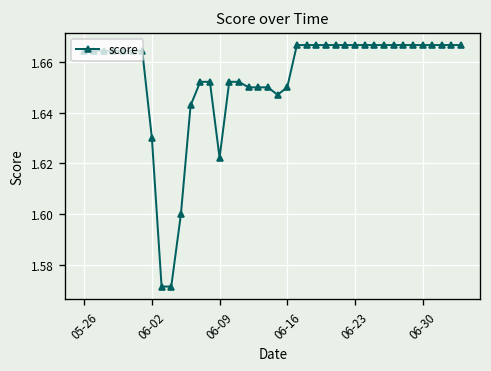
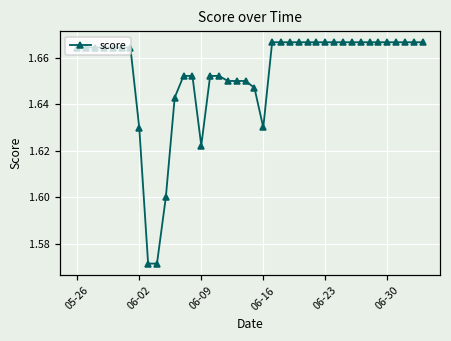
  {
    "06-02": 1.63,
    "06-09": 1.622,
-   "06-16": 1.65,
+   "06-16": 1.63,
    "06-23": 1.667,
    "06-30": 1.667
  }
